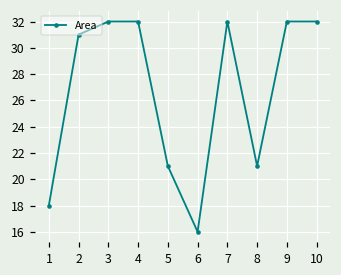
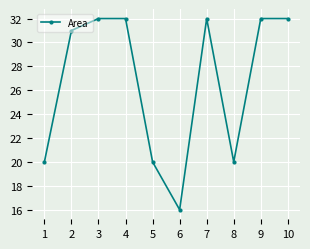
  {
-   "1": 18,
+   "1": 20,
    "3": 32,
    "4": 32,
-   "5": 21,
+   "5": 20,
    "6": 16,
    "7": 32,
-   "8": 21,
+   "8": 20,
    "9": 32,
    "10": 32
  }
